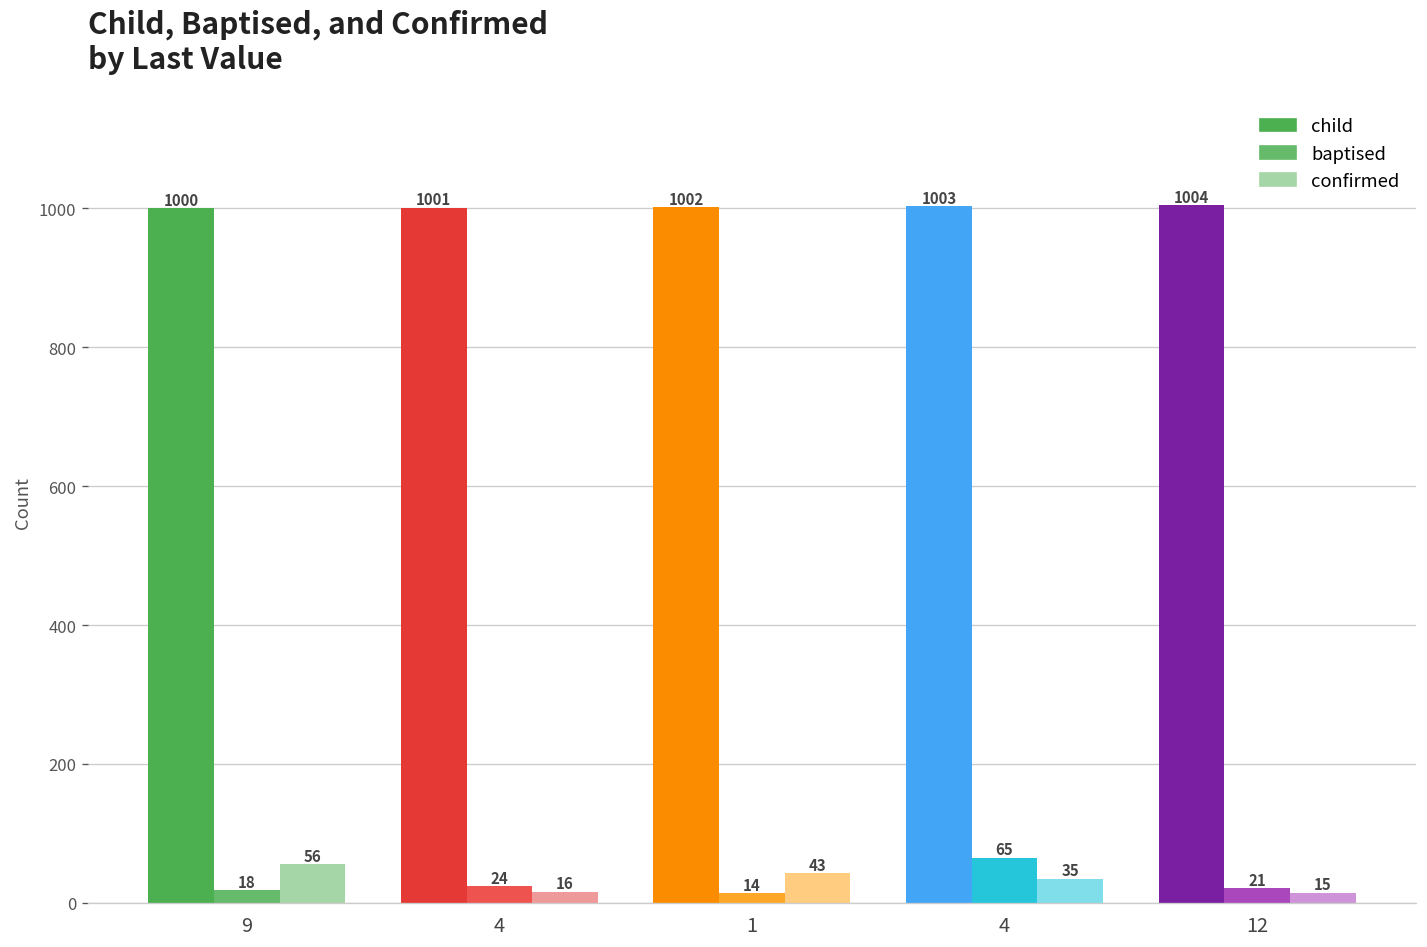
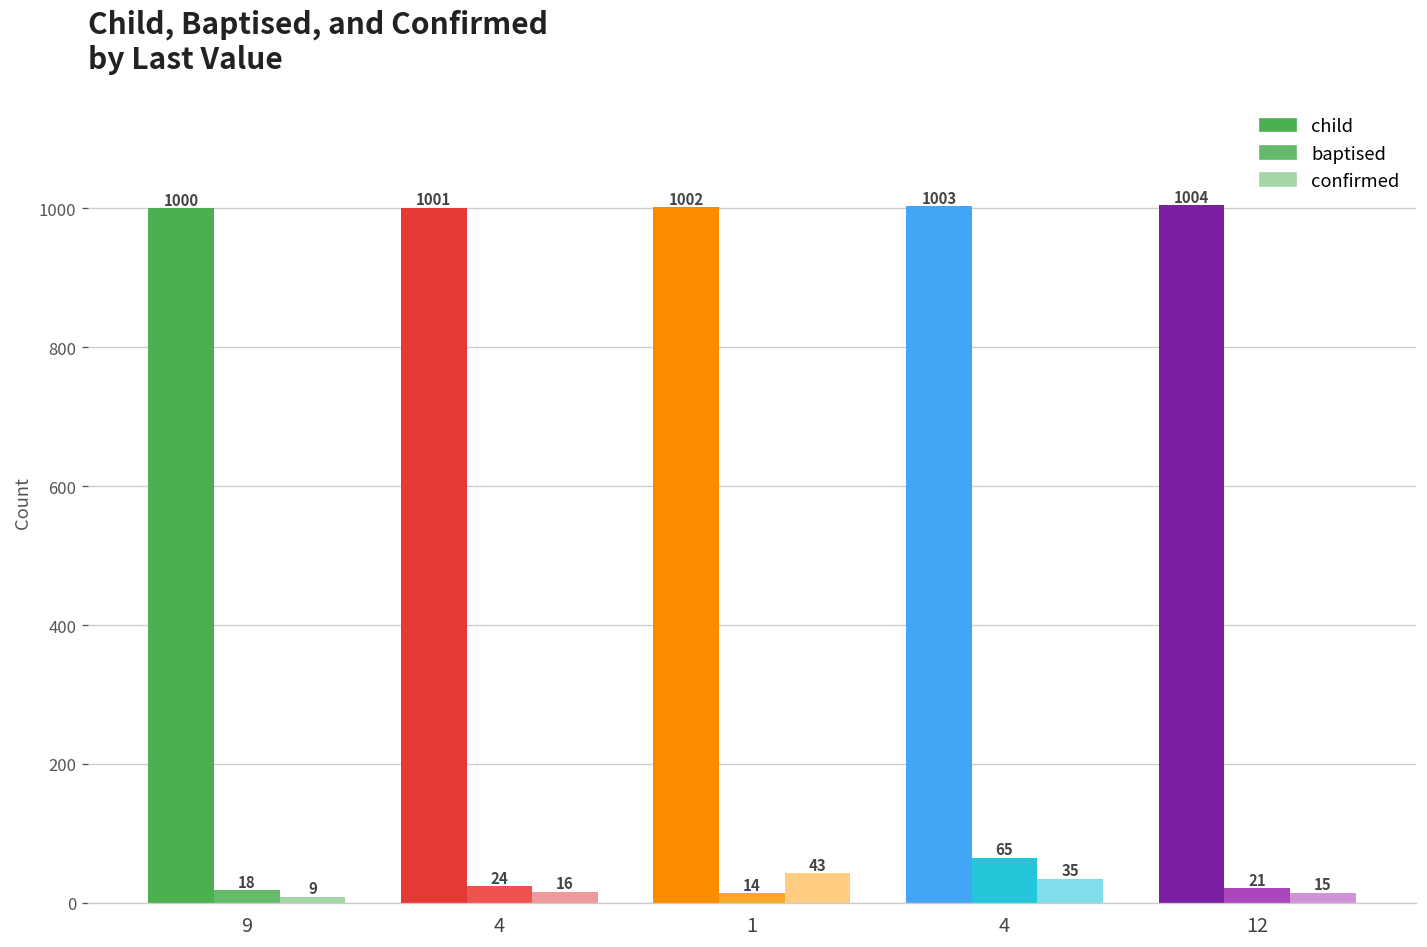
  {
    "confirmed": {
-     "9": 56,
+     "9": 9,
      "1": 43,
      "12": 15
    }
  }
